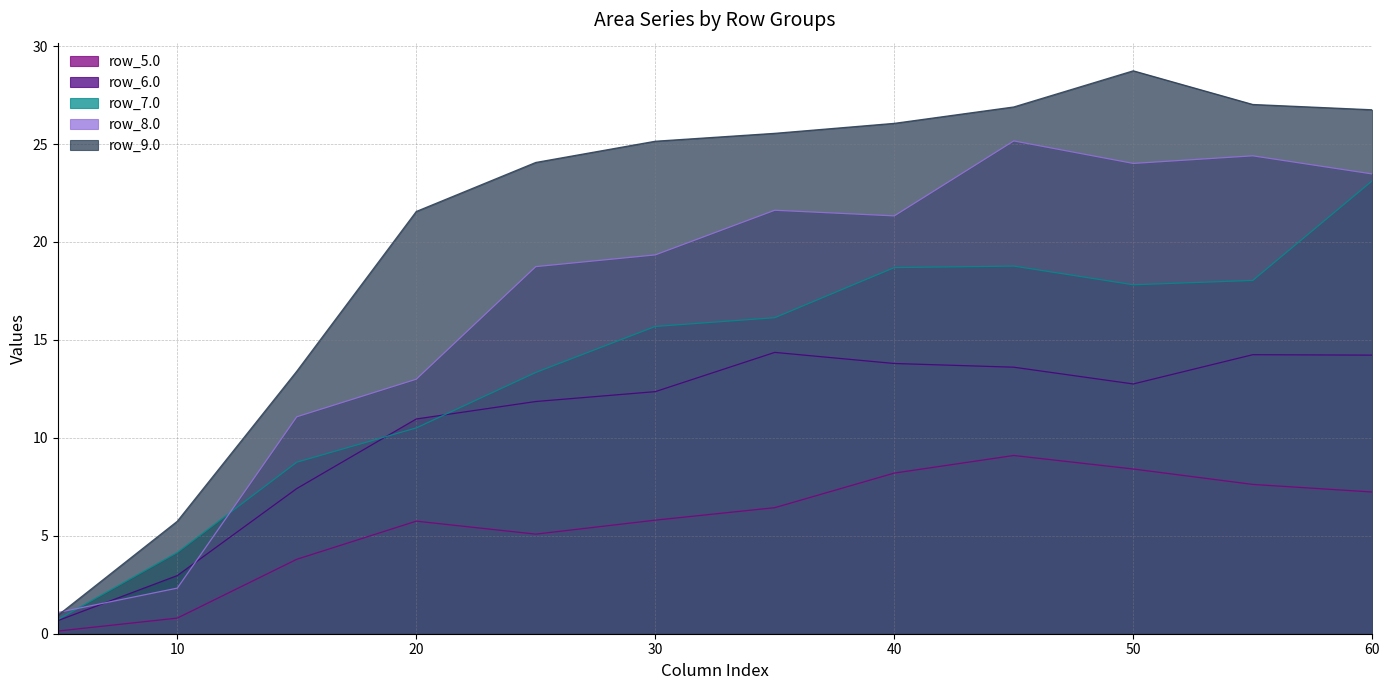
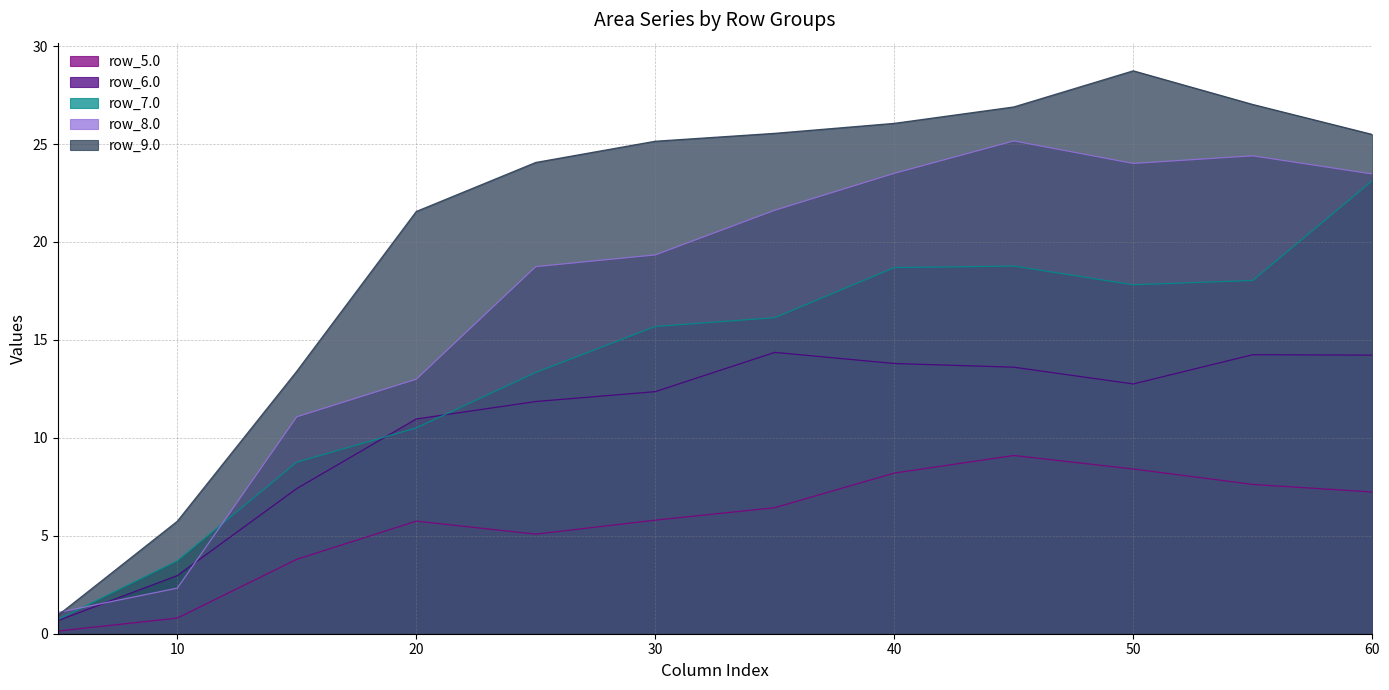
  {
    "row_7.0": {
-     "10": 4.1,
+     "10": 3.7,
      "20": 10.5,
      "30": 15.7,
      "40": 18.7,
      "50": 17.8,
      "60": 23.1
    },
    "row_8.0": {
      "10": 2.3,
      "20": 13.0,
      "30": 19.3,
-     "40": 21.3,
+     "40": 23.5,
      "50": 24.0,
      "60": 23.5
    },
    "row_9.0": {
      "10": 5.7,
      "20": 21.6,
      "30": 25.1,
      "40": 26.1,
      "50": 28.7,
-     "60": 26.7
+     "60": 25.5
    }
  }
